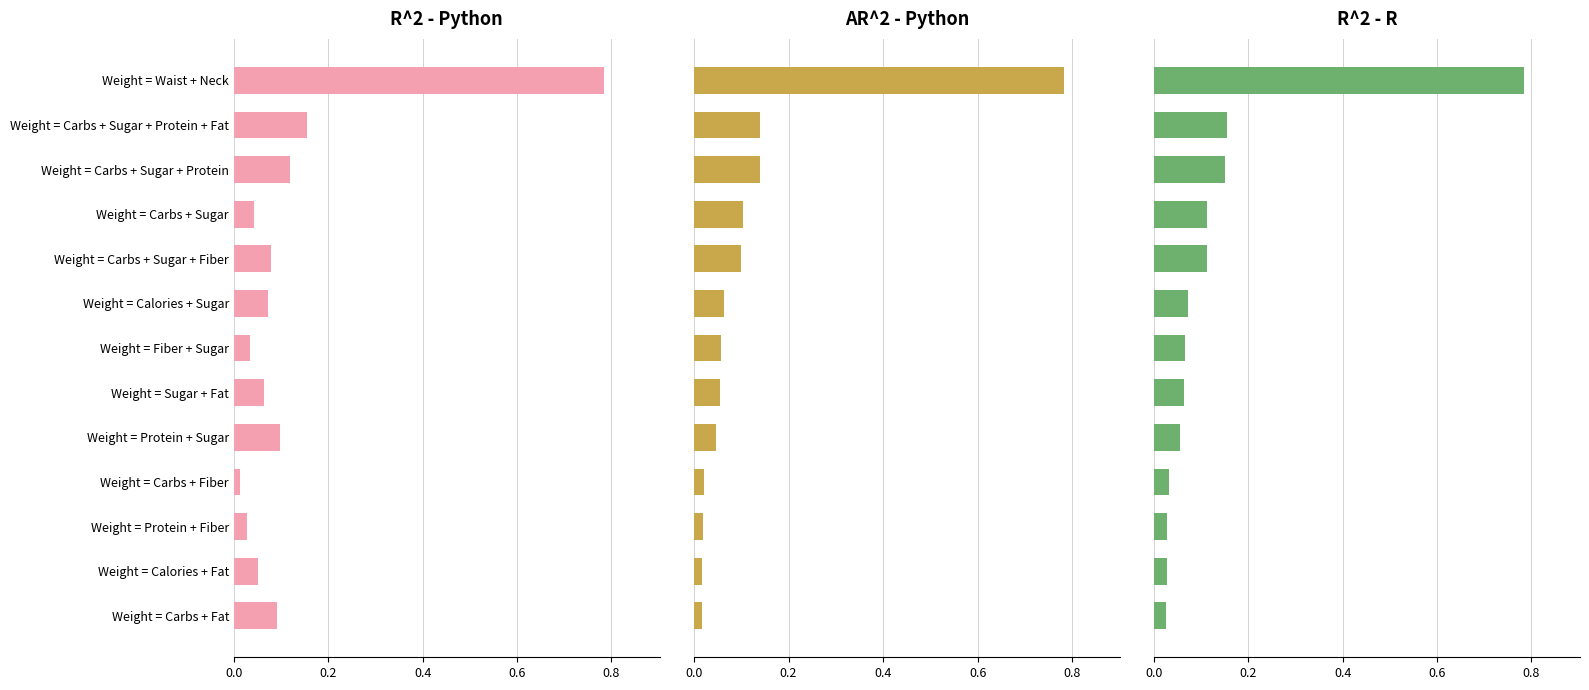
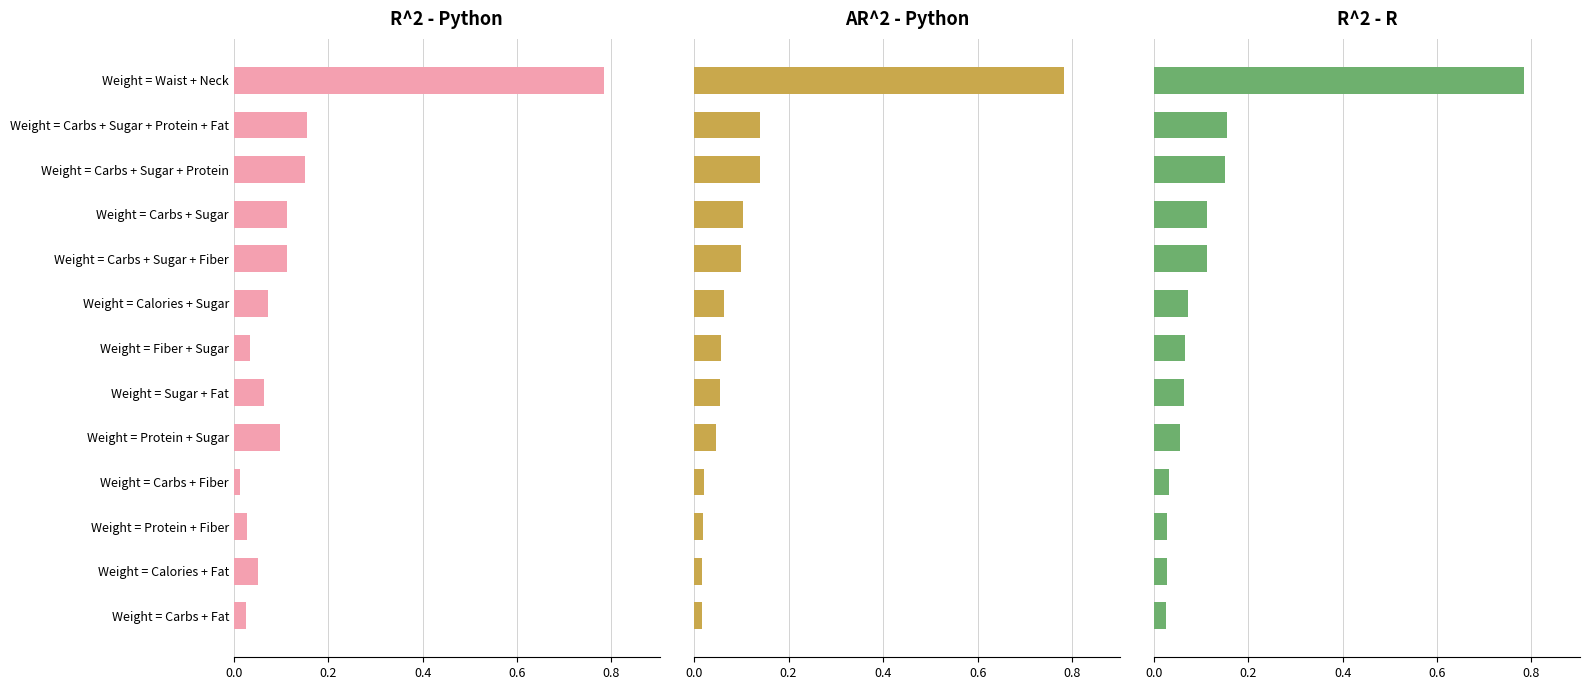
  {
    "R^2 - Python": {
      "Weight = Waist + Neck": 0.79,
      "Weight = Carbs + Sugar + Protein + Fat": 0.16,
-     "Weight = Carbs + Sugar + Protein": 0.12,
-     "Weight = Carbs + Sugar": 0.04,
-     "Weight = Carbs + Sugar + Fiber": 0.08,
+     "Weight = Carbs + Sugar + Protein": 0.15,
+     "Weight = Carbs + Sugar": 0.11,
+     "Weight = Carbs + Sugar + Fiber": 0.11,
      "Weight = Calories + Sugar": 0.07,
      "Weight = Fiber + Sugar": 0.03,
      "Weight = Sugar + Fat": 0.06,
      "Weight = Protein + Sugar": 0.10,
      "Weight = Carbs + Fiber": 0.01,
      "Weight = Protein + Fiber": 0.03,
      "Weight = Calories + Fat": 0.05,
-     "Weight = Carbs + Fat": 0.09
+     "Weight = Carbs + Fat": 0.03
    }
  }
